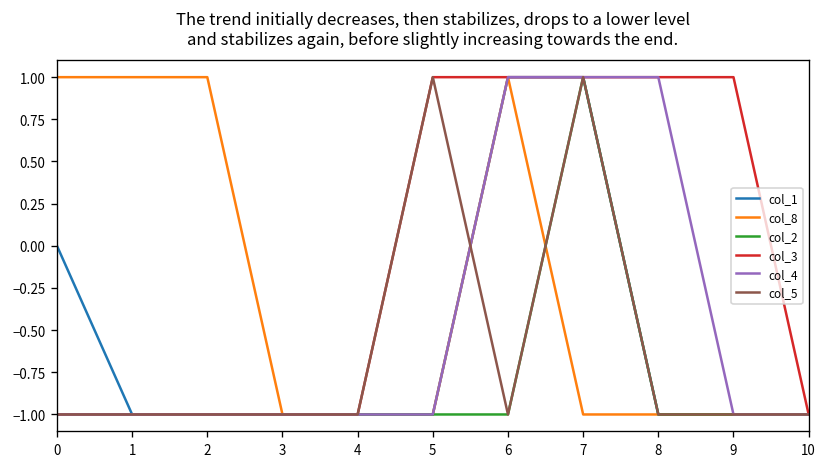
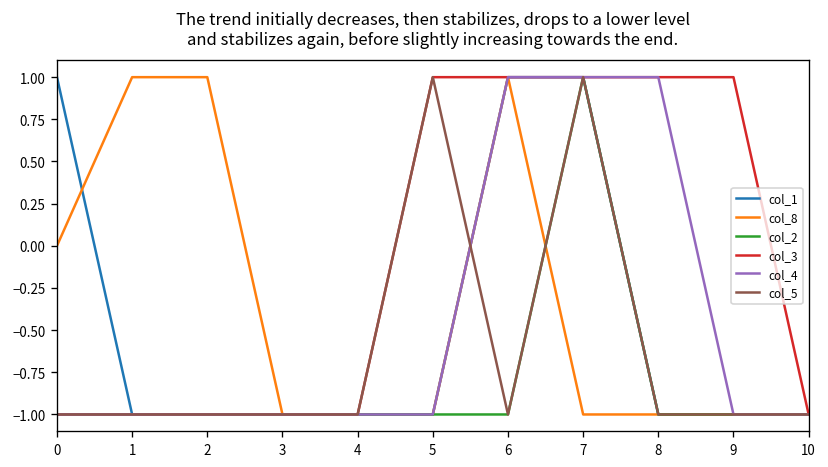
  {
    "col_1": {
-     "0": 0
+     "0": 1
    },
    "col_8": {
-     "0": 1,
+     "0": 0,
      "1": 1,
      "2": 1,
      "7": -1
    },
    "col_3": {
      "9": 1
    }
  }
